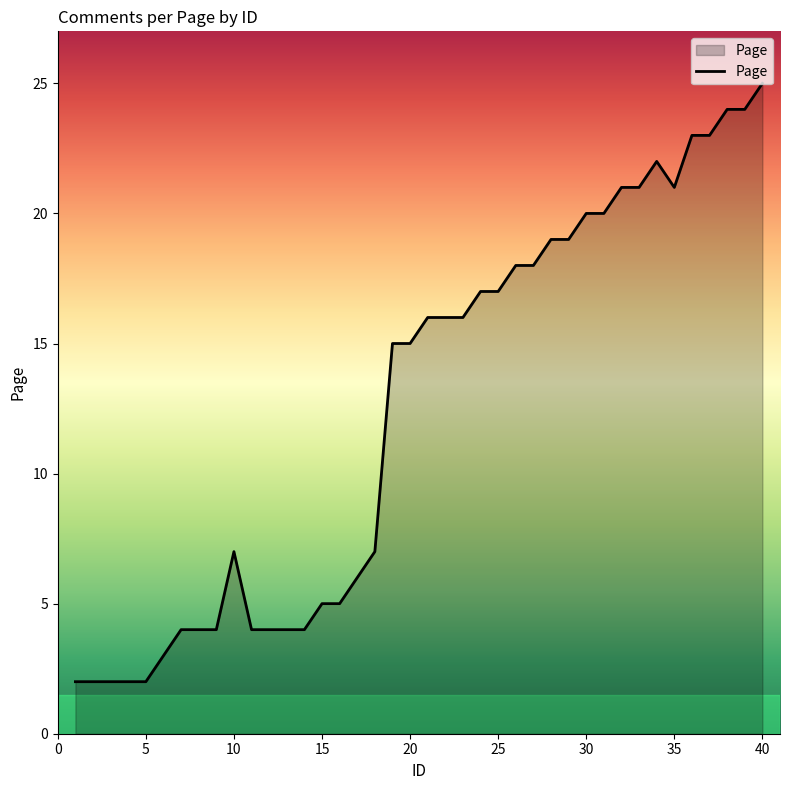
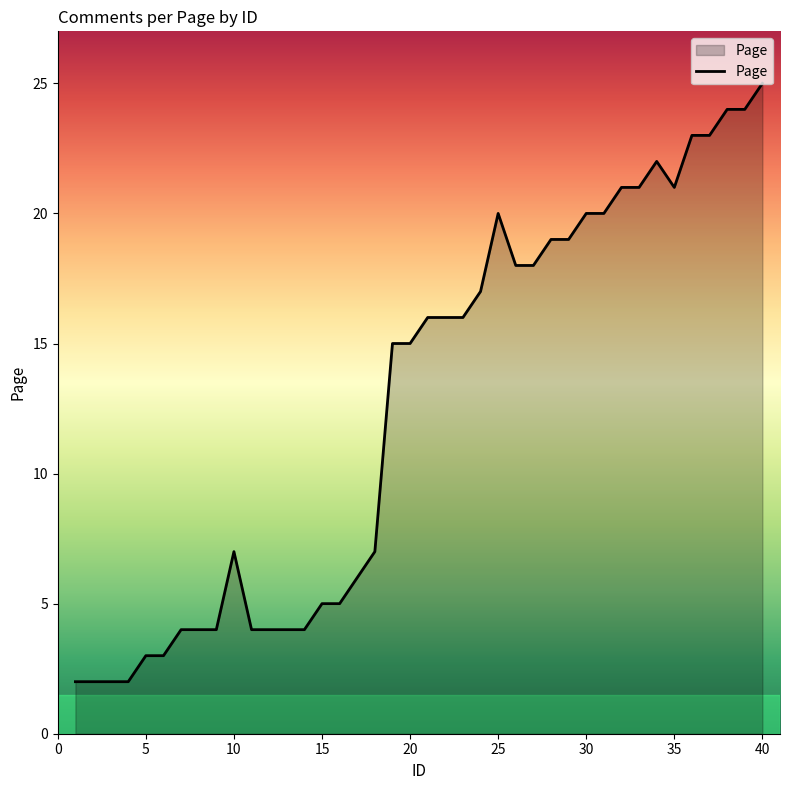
  {
-   "5": 2,
+   "5": 3,
    "10": 7,
    "15": 5,
    "20": 15,
-   "25": 17,
+   "25": 20,
    "30": 20,
    "35": 21
  }
